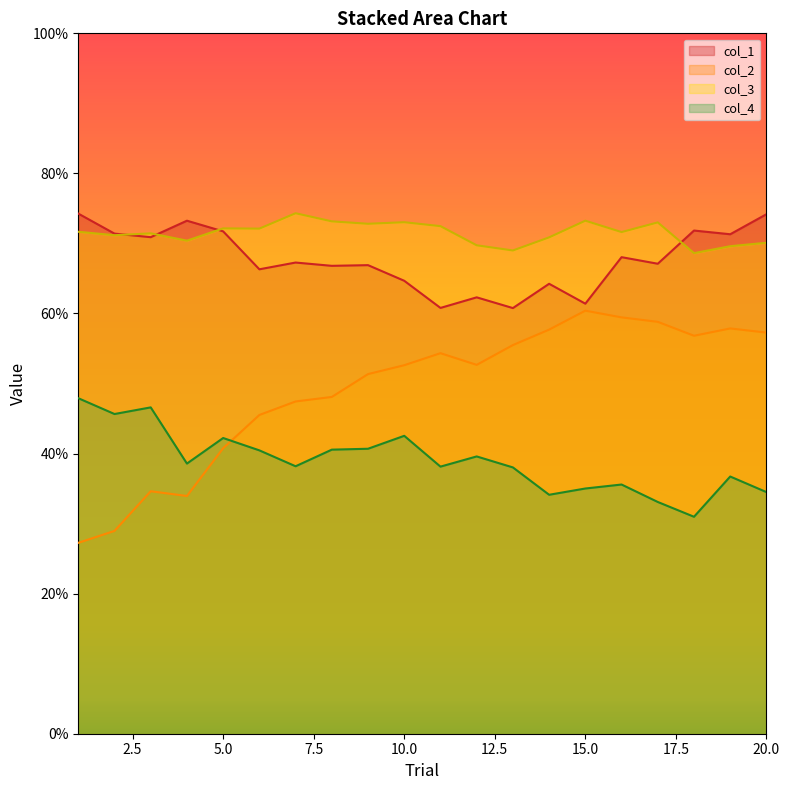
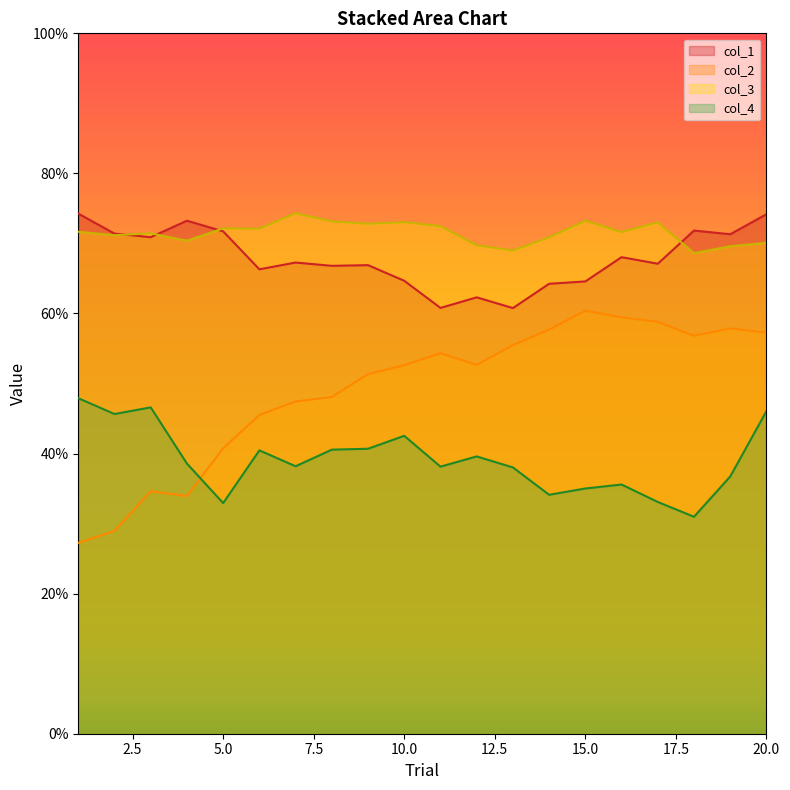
  {
    "col_1": {
      "5.0": "72%",
      "10.0": "65%",
-     "15.0": "61%",
+     "15.0": "65%",
      "20.0": "74%"
    },
    "col_4": {
-     "5.0": "42%",
+     "5.0": "33%",
      "10.0": "43%",
      "15.0": "35%",
-     "20.0": "34%"
+     "20.0": "46%"
    }
  }
